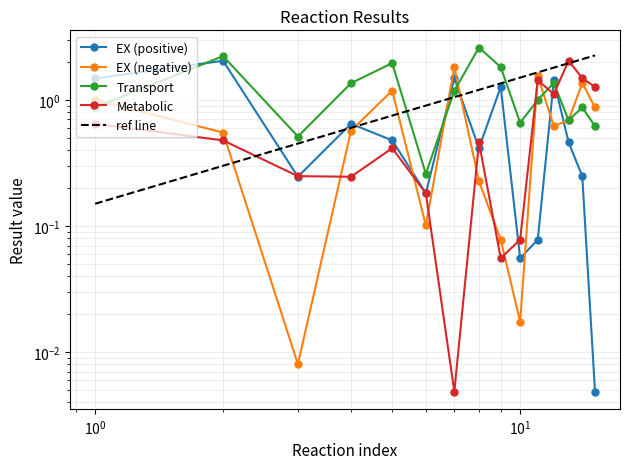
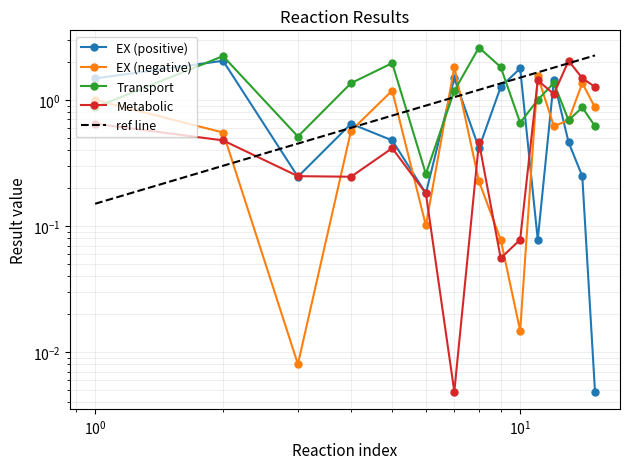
  {
    "EX (positive)": {
-     "10^1": 0.06
+     "10^1": 1.8
    },
    "EX (negative)": {
-     "10^1": 0.017
+     "10^1": 0.015
    },
    "Transport": {
      "10^1": 0.7
    },
    "Metabolic": {
      "10^1": 0.08
    },
    "ref line": {
      "10^0": 0.15
    }
  }
